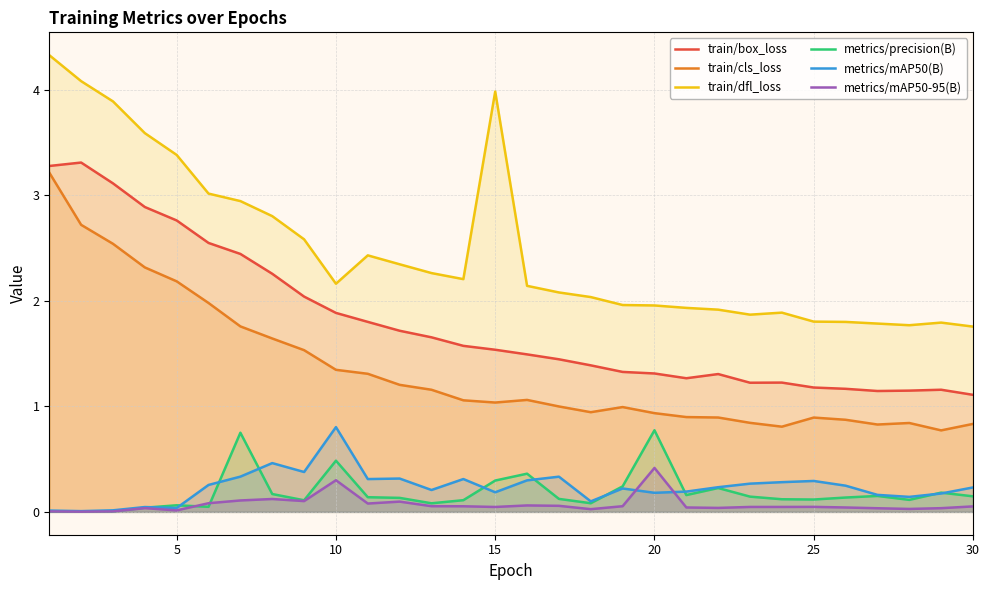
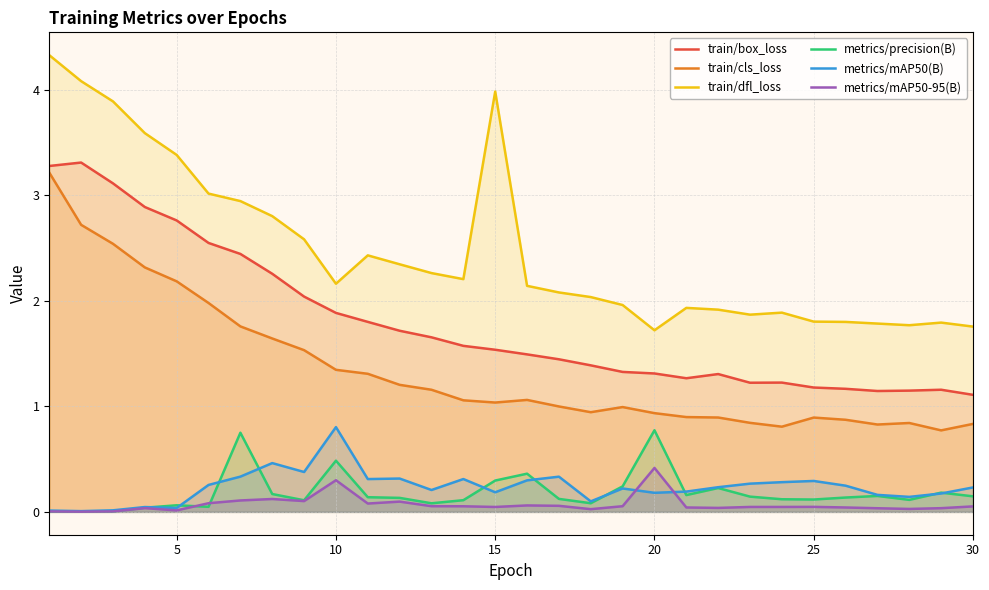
  {
    "train/dfl_loss": {
      "5": 3.38,
      "10": 2.16,
      "15": 3.98,
-     "20": 1.96,
+     "20": 1.72,
      "25": 1.80,
      "30": 1.76
    },
    "metrics/precision(B)": {
      "5": 0.06,
      "10": 0.49,
      "15": 0.30,
      "20": 0.77,
      "25": 0.12,
      "30": 0.15
    },
    "metrics/mAP50(B)": {
      "10": 0.80,
      "15": 0.19,
      "20": 0.18,
      "25": 0.29,
      "30": 0.23
    },
    "metrics/mAP50-95(B)": {
      "10": 0.30,
      "15": 0.05,
      "20": 0.42,
      "25": 0.05,
      "30": 0.05
    }
  }
